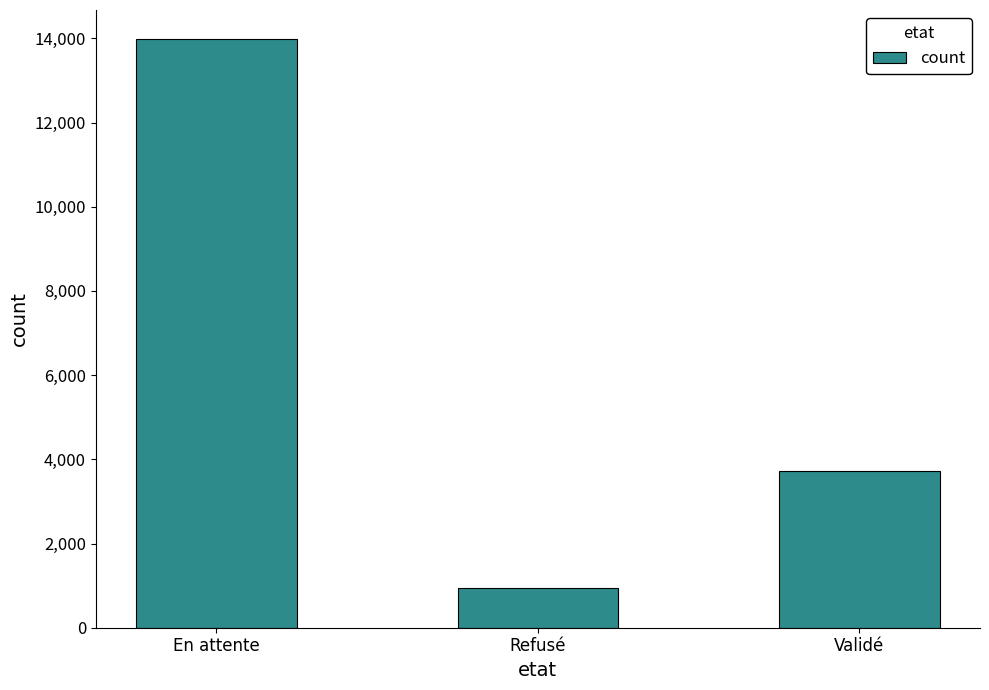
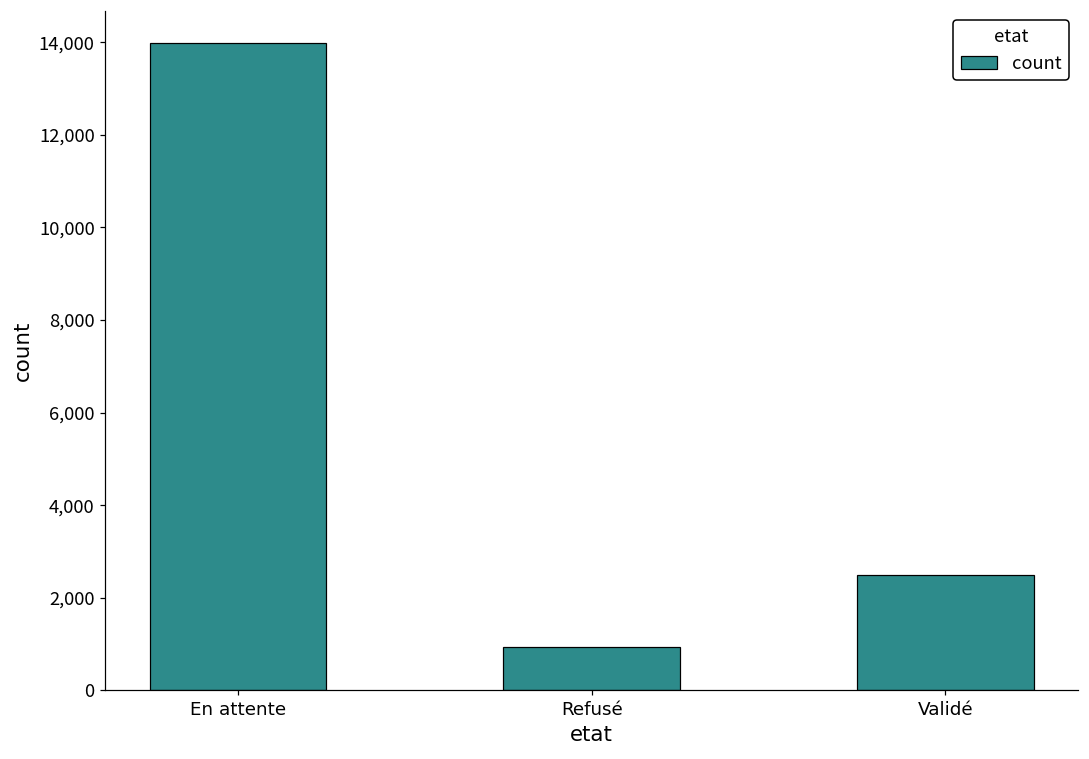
  {
    "En attente": "14,000",
    "Refusé": "900",
-   "Validé": "3,700"
+   "Validé": "2,500"
  }
